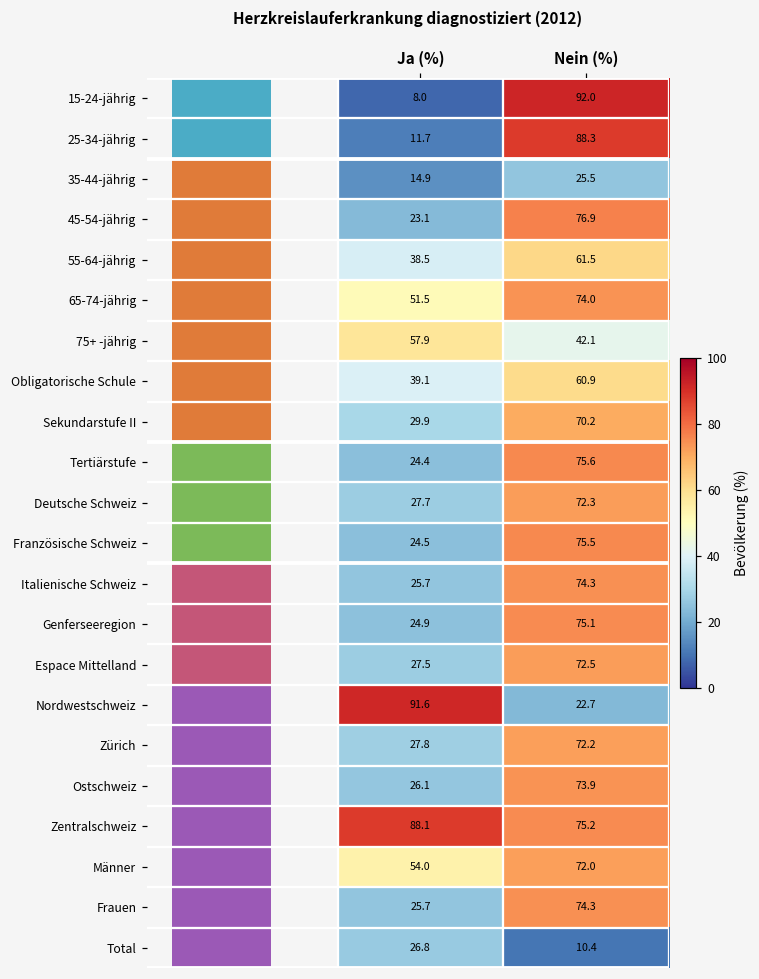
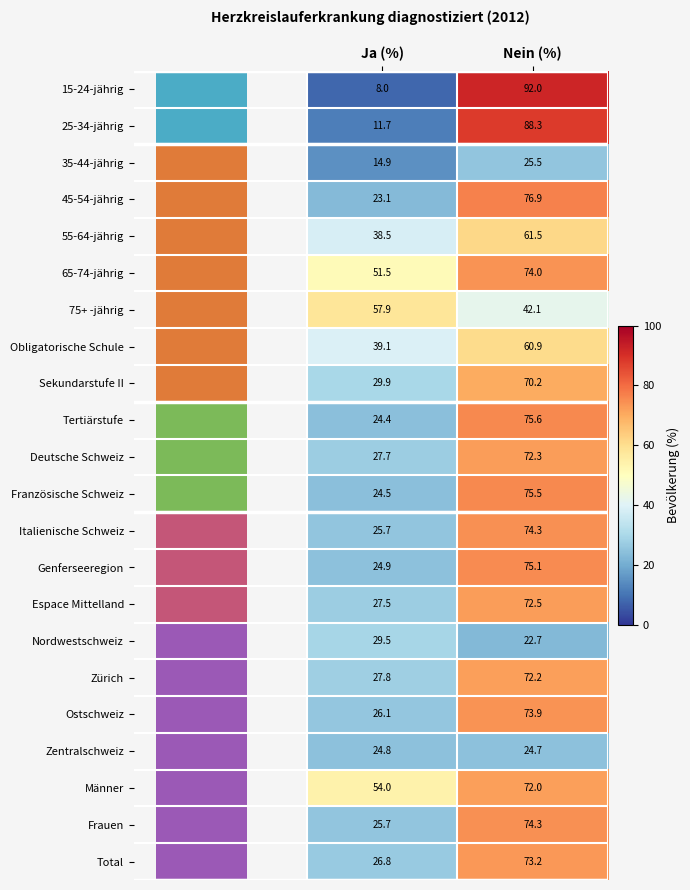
  {
    "15-24-jährig": {
      "Ja (%)": 8.0,
      "Nein (%)": 92.0
    },
    "25-34-jährig": {
      "Ja (%)": 11.7,
      "Nein (%)": 88.3
    },
    "35-44-jährig": {
      "Ja (%)": 14.9,
      "Nein (%)": 25.5
    },
    "45-54-jährig": {
      "Ja (%)": 23.1,
      "Nein (%)": 76.9
    },
    "55-64-jährig": {
      "Ja (%)": 38.5,
      "Nein (%)": 61.5
    },
    "65-74-jährig": {
      "Ja (%)": 51.5,
      "Nein (%)": 74.0
    },
    "75+ -jährig": {
      "Ja (%)": 57.9,
      "Nein (%)": 42.1
    },
    "Obligatorische Schule": {
      "Ja (%)": 39.1,
      "Nein (%)": 60.9
    },
    "Sekundarstufe II": {
      "Ja (%)": 29.9,
      "Nein (%)": 70.2
    },
    "Tertiärstufe": {
      "Ja (%)": 24.4,
      "Nein (%)": 75.6
    },
    "Deutsche Schweiz": {
      "Ja (%)": 27.7,
      "Nein (%)": 72.3
    },
    "Französische Schweiz": {
      "Ja (%)": 24.5,
      "Nein (%)": 75.5
    },
    "Italienische Schweiz": {
      "Ja (%)": 25.7,
      "Nein (%)": 74.3
    },
    "Genferseeregion": {
      "Ja (%)": 24.9,
      "Nein (%)": 75.1
    },
    "Espace Mittelland": {
      "Ja (%)": 27.5,
      "Nein (%)": 72.5
    },
    "Nordwestschweiz": {
-     "Ja (%)": 91.6,
+     "Ja (%)": 29.5,
      "Nein (%)": 22.7
    },
    "Zürich": {
      "Ja (%)": 27.8,
      "Nein (%)": 72.2
    },
    "Ostschweiz": {
      "Ja (%)": 26.1,
      "Nein (%)": 73.9
    },
    "Zentralschweiz": {
-     "Ja (%)": 88.1,
-     "Nein (%)": 75.2
+     "Ja (%)": 24.8,
+     "Nein (%)": 24.7
    },
    "Männer": {
      "Ja (%)": 54.0,
      "Nein (%)": 72.0
    },
    "Frauen": {
      "Ja (%)": 25.7,
      "Nein (%)": 74.3
    },
    "Total": {
      "Ja (%)": 26.8,
-     "Nein (%)": 10.4
+     "Nein (%)": 73.2
    }
  }
